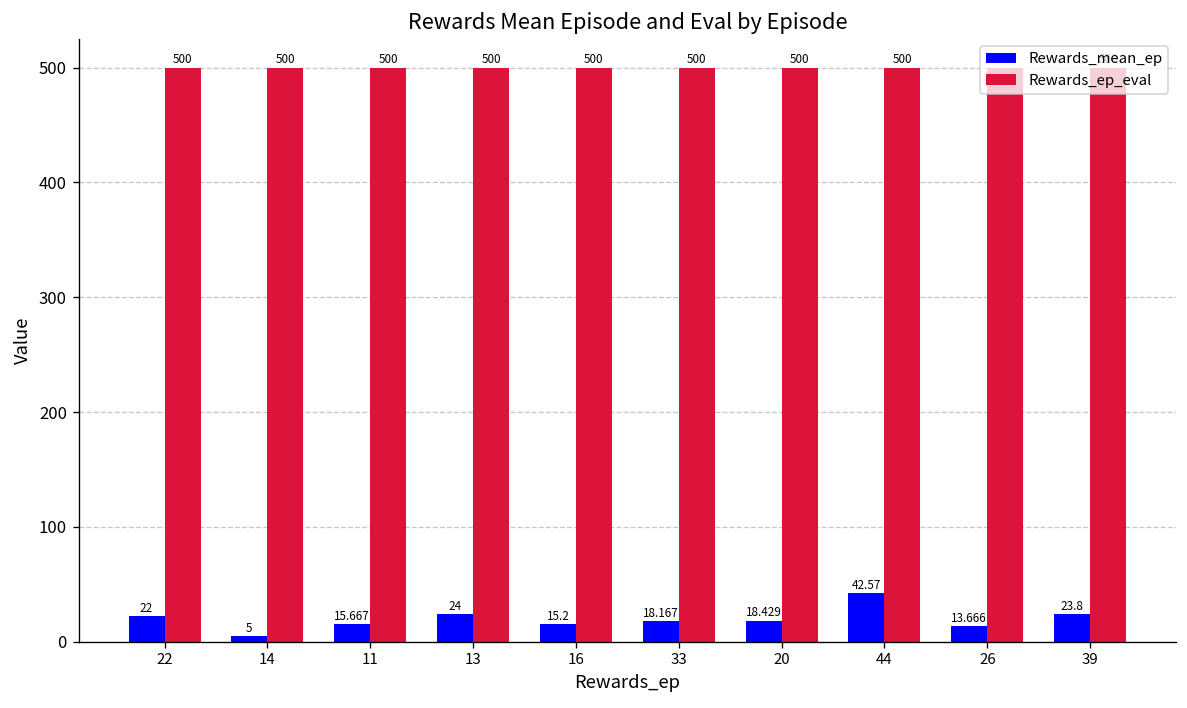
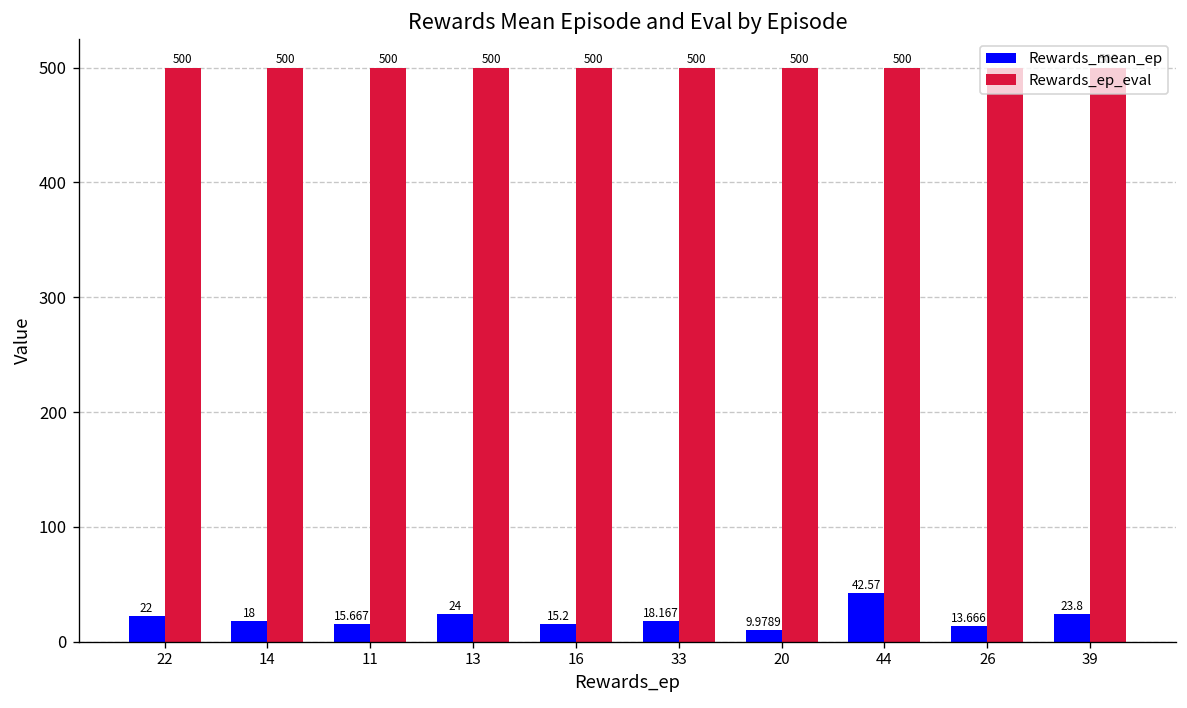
  {
    "Rewards_mean_ep": {
      "22": 22,
-     "14": 5,
+     "14": 18,
      "11": 15.667,
      "13": 24,
      "16": 15.2,
      "33": 18.167,
-     "20": 18.429,
+     "20": 9.9789,
      "44": 42.57,
      "26": 13.666,
      "39": 23.8
    },
    "Rewards_ep_eval": {
      "22": 500,
      "14": 500,
      "11": 500,
      "13": 500,
      "16": 500,
      "33": 500,
      "20": 500,
      "44": 500
    }
  }
